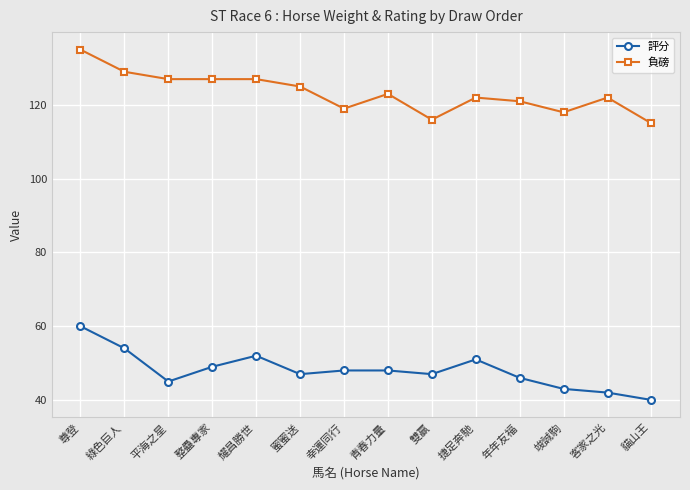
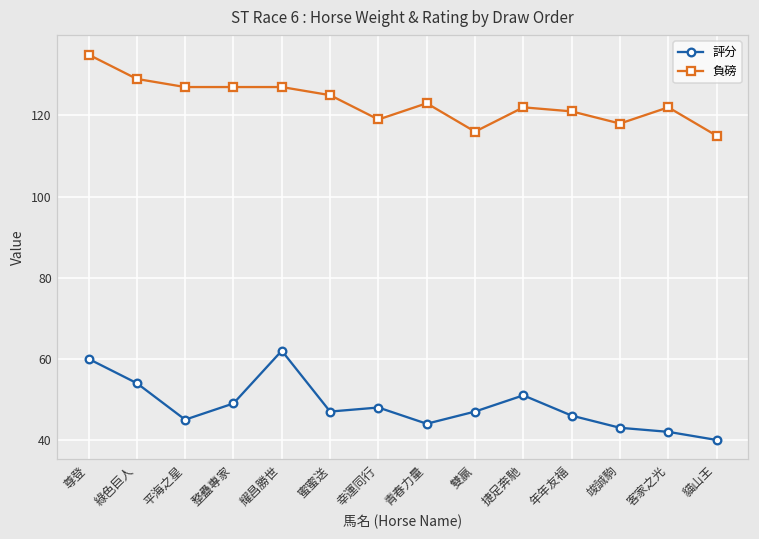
  {
    "評分": {
      "尊登": 60,
      "綠色巨人": 54,
      "平海之星": 45,
      "整蠱專家": 49,
-     "耀昌勝世": 52,
+     "耀昌勝世": 62,
      "蜜蜜送": 47,
      "幸運同行": 48,
-     "青春力量": 48,
+     "青春力量": 44,
      "雙贏": 47,
      "捷足奔馳": 51,
      "年年友福": 46,
      "竣誠駒": 43,
      "客家之光": 42,
      "貓山王": 40
    },
    "負磅": {
      "尊登": 135,
      "綠色巨人": 129,
      "平海之星": 127,
      "整蠱專家": 127,
      "耀昌勝世": 127,
      "蜜蜜送": 125,
      "幸運同行": 119,
      "青春力量": 123,
      "雙贏": 116,
      "捷足奔馳": 122,
      "年年友福": 121,
      "竣誠駒": 118,
      "客家之光": 122,
      "貓山王": 115
    }
  }
